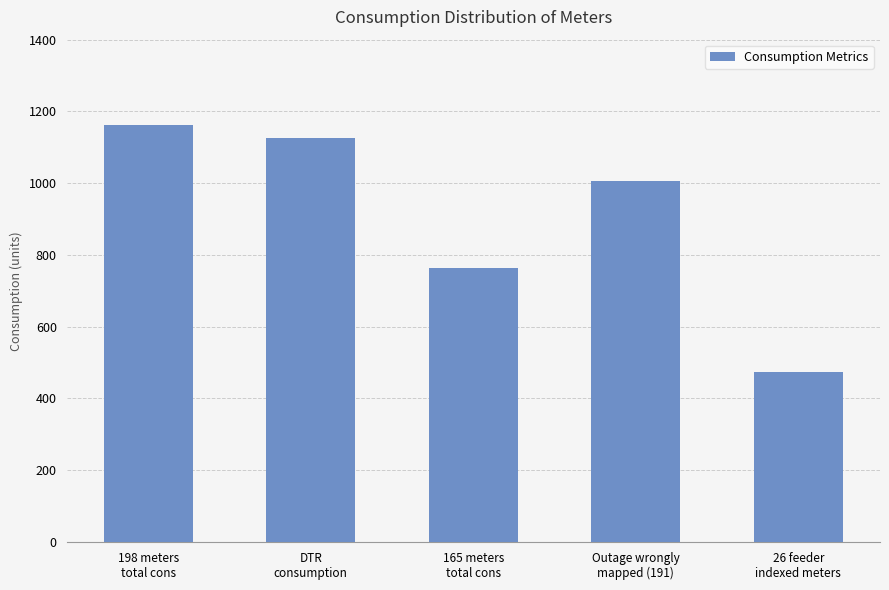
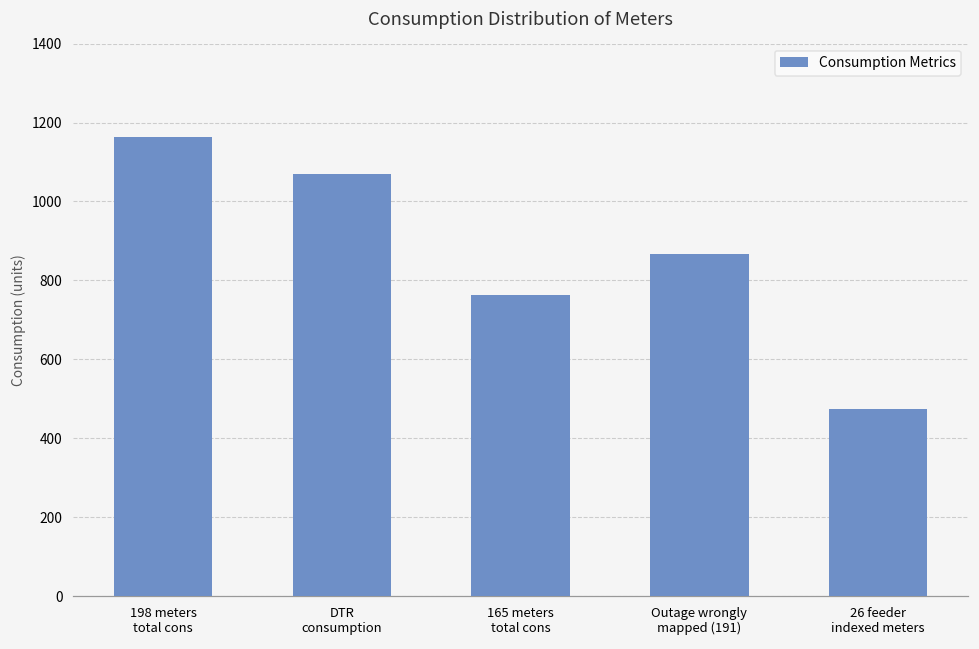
  {
    "198 meters total cons": 1160,
-   "DTR consumption": 1120,
+   "DTR consumption": 1070,
    "165 meters total cons": 760,
-   "Outage wrongly mapped (191)": 1010,
+   "Outage wrongly mapped (191)": 870,
    "26 feeder indexed meters": 470
  }
